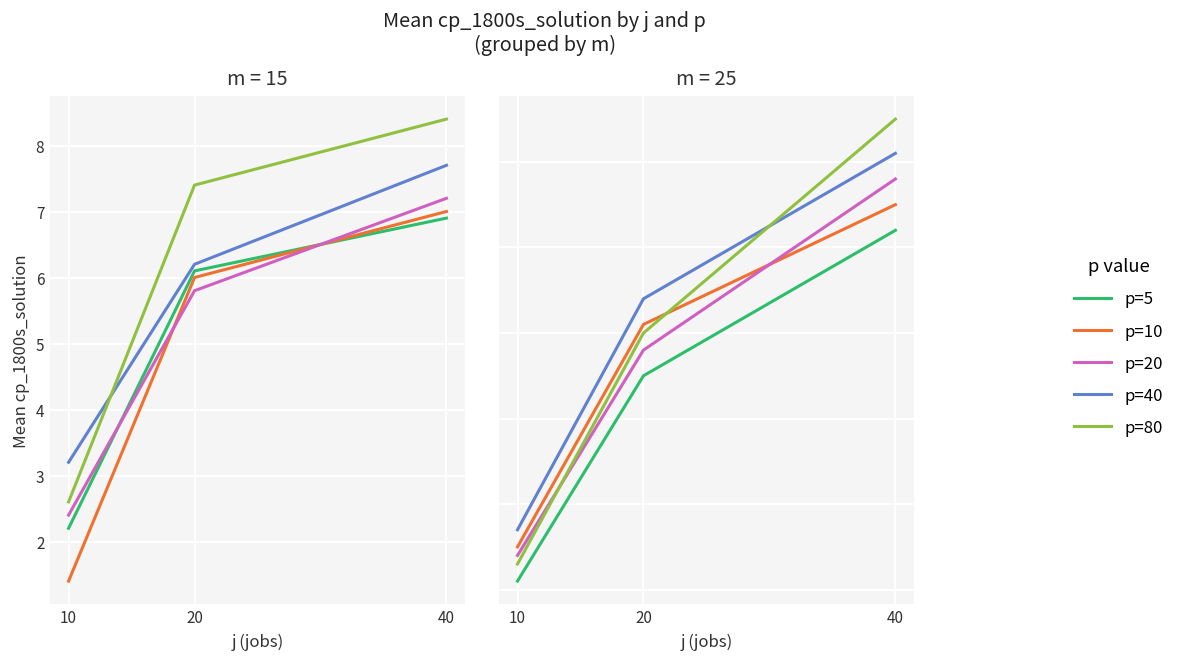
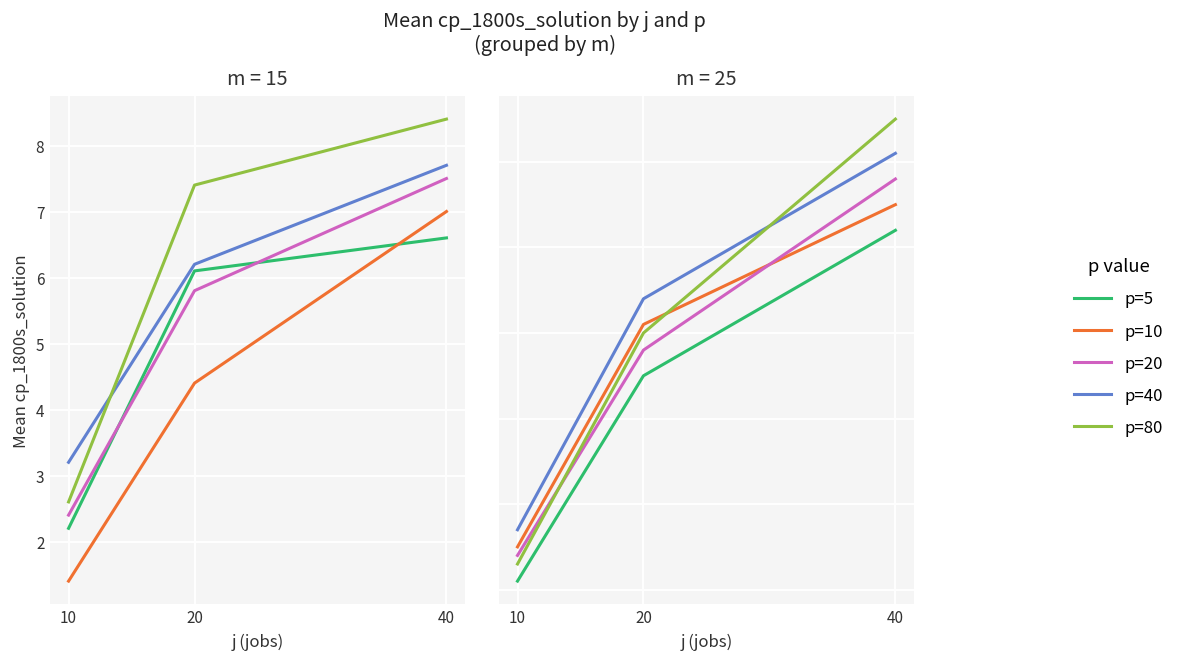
  {
    "m = 15": {
      "p=5": {
        "10": 2.2,
        "20": 6.1,
-       "40": 6.9
+       "40": 6.6
      },
      "p=10": {
        "10": 1.4,
-       "20": 6.0,
+       "20": 4.4,
        "40": 7.0
      },
      "p=20": {
        "10": 2.4,
        "20": 5.8,
-       "40": 7.2
+       "40": 7.5
      },
      "p=40": {
        "10": 3.2,
        "20": 6.2,
        "40": 7.7
      },
      "p=80": {
        "10": 2.6,
        "20": 7.4,
        "40": 8.4
      }
    }
  }
